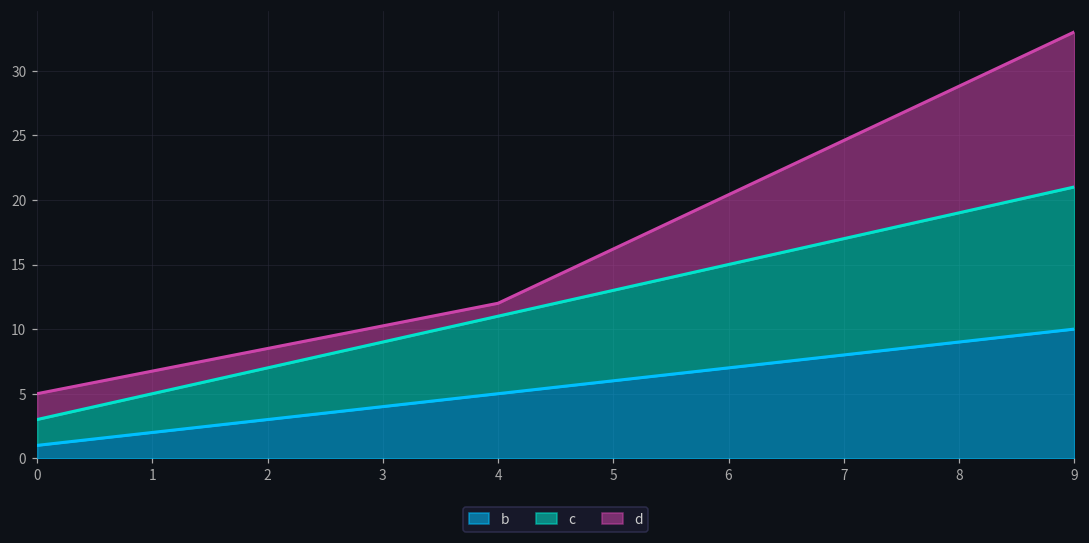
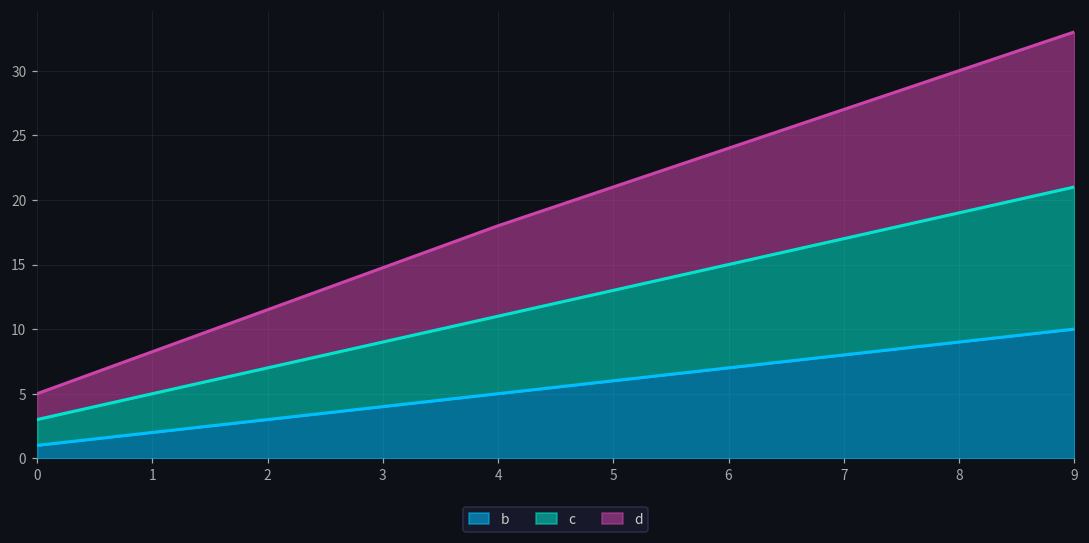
  {
    "d": {
      "0": 2,
-     "4": 1,
+     "4": 7,
      "9": 12
    }
  }
